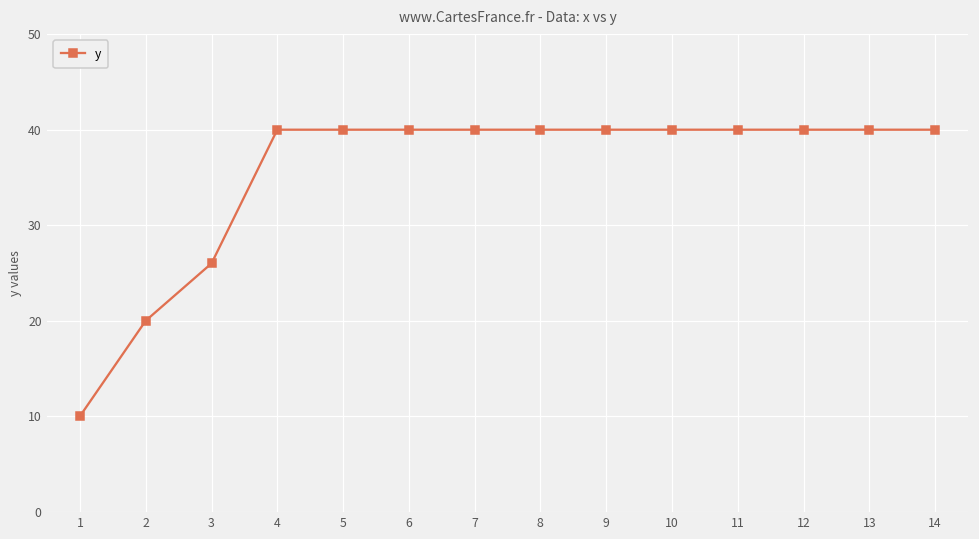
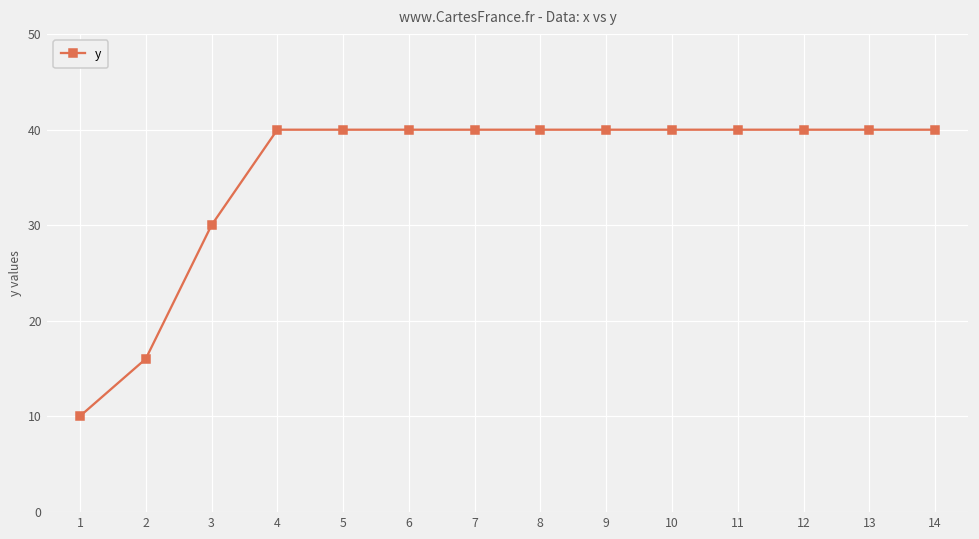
  {
    "1": 10,
-   "2": 20,
-   "3": 26,
+   "2": 16,
+   "3": 30,
    "4": 40,
    "5": 40,
    "6": 40,
    "7": 40,
    "8": 40,
    "9": 40,
    "10": 40,
    "11": 40,
    "12": 40,
    "13": 40,
    "14": 40
  }
